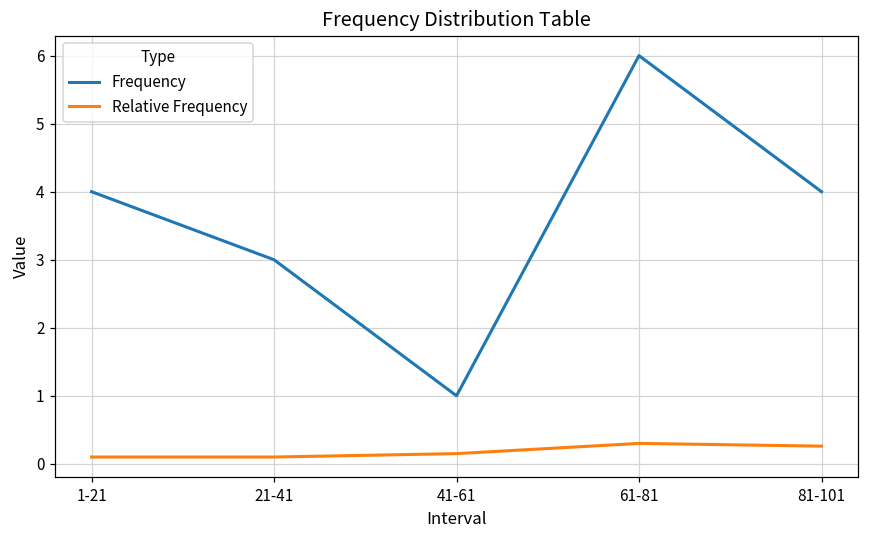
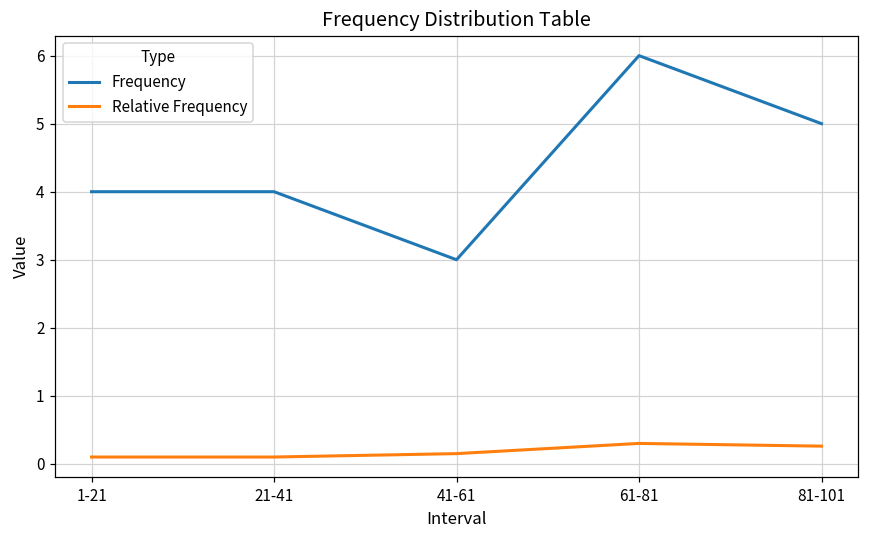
  {
    "Frequency": {
      "1-21": 4,
-     "21-41": 3,
-     "41-61": 1,
+     "21-41": 4,
+     "41-61": 3,
      "61-81": 6,
-     "81-101": 4
+     "81-101": 5
    },
    "Relative Frequency": {
      "1-21": 0.1,
      "21-41": 0.1,
      "41-61": 0.2,
      "61-81": 0.3,
      "81-101": 0.3
    }
  }
